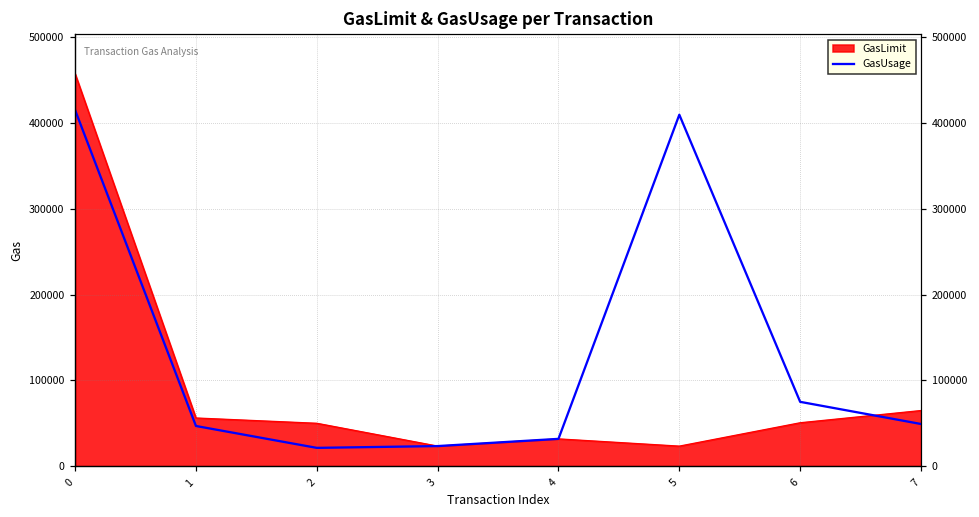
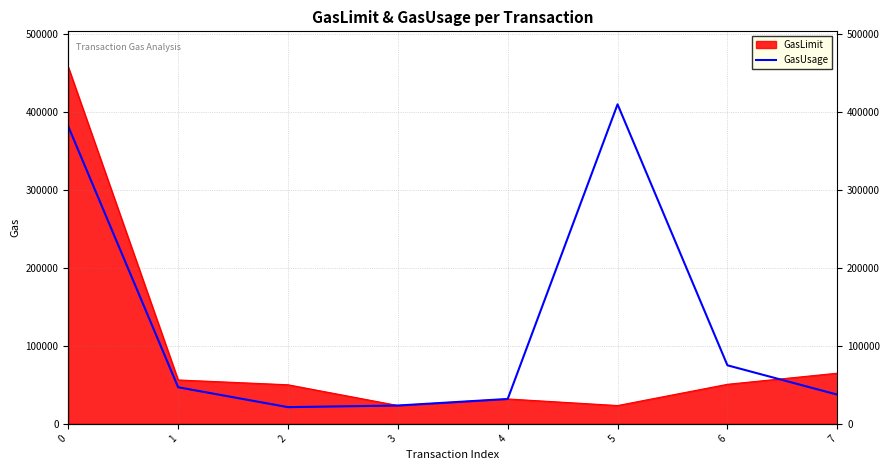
  {
    "GasLimit": {
      "0": 460000,
      "1": 60000,
      "2": 50000,
      "5": 20000,
      "6": 50000,
      "7": 60000
    },
    "GasUsage": {
-     "0": 410000,
+     "0": 380000,
      "1": 50000,
      "2": 20000,
      "5": 410000,
      "6": 70000,
-     "7": 50000
+     "7": 40000
    }
  }
